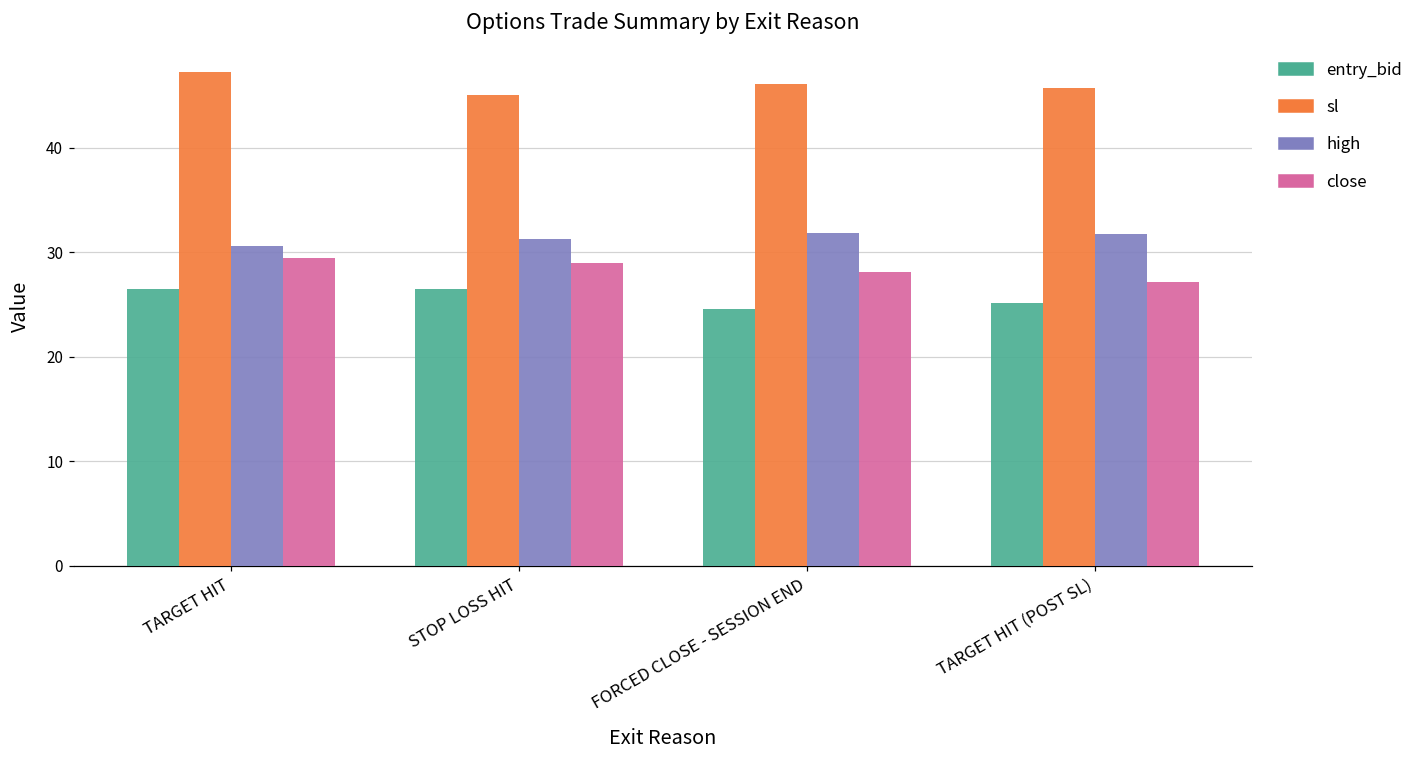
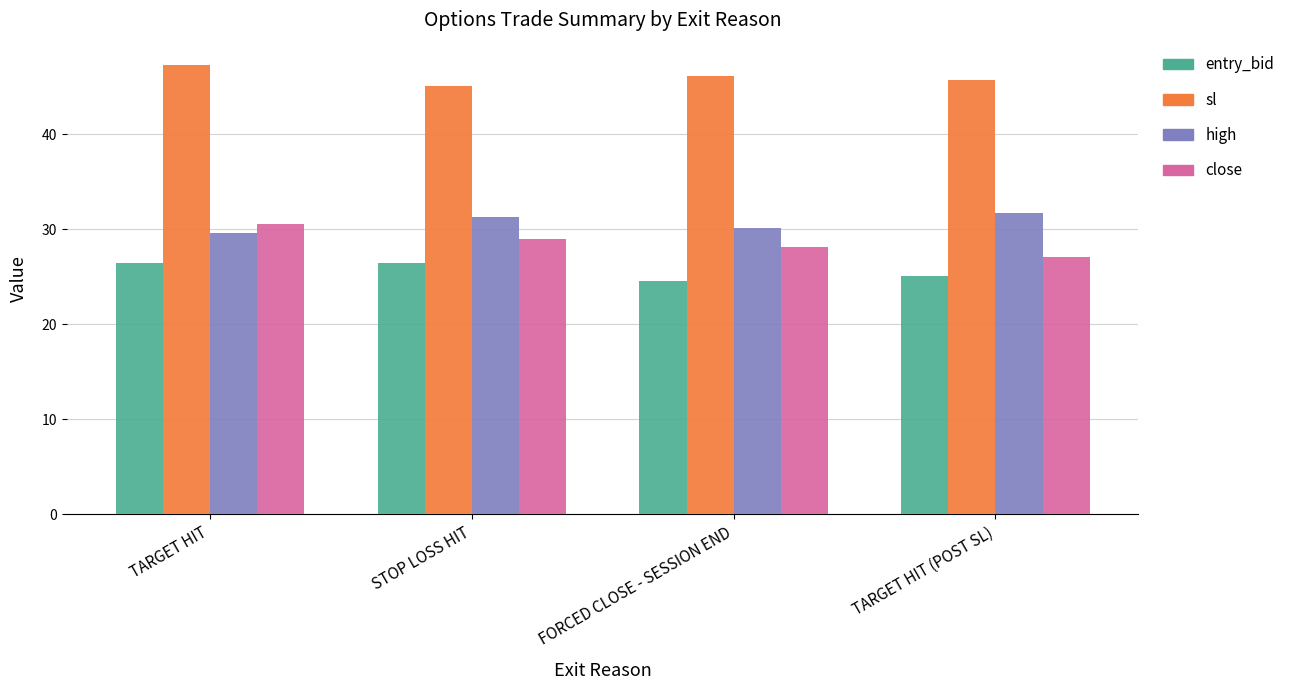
  {
    "entry_bid": {
      "TARGET HIT": 27,
      "STOP LOSS HIT": 27,
      "FORCED CLOSE - SESSION END": 25,
      "TARGET HIT (POST SL)": 25
    },
    "sl": {
      "TARGET HIT": 47,
      "STOP LOSS HIT": 45,
      "FORCED CLOSE - SESSION END": 46,
      "TARGET HIT (POST SL)": 46
    },
    "high": {
-     "TARGET HIT": 31,
+     "TARGET HIT": 30,
      "STOP LOSS HIT": 31,
-     "FORCED CLOSE - SESSION END": 32,
+     "FORCED CLOSE - SESSION END": 30,
      "TARGET HIT (POST SL)": 32
    },
    "close": {
-     "TARGET HIT": 29,
+     "TARGET HIT": 31,
      "STOP LOSS HIT": 29,
      "FORCED CLOSE - SESSION END": 28,
      "TARGET HIT (POST SL)": 27
    }
  }
